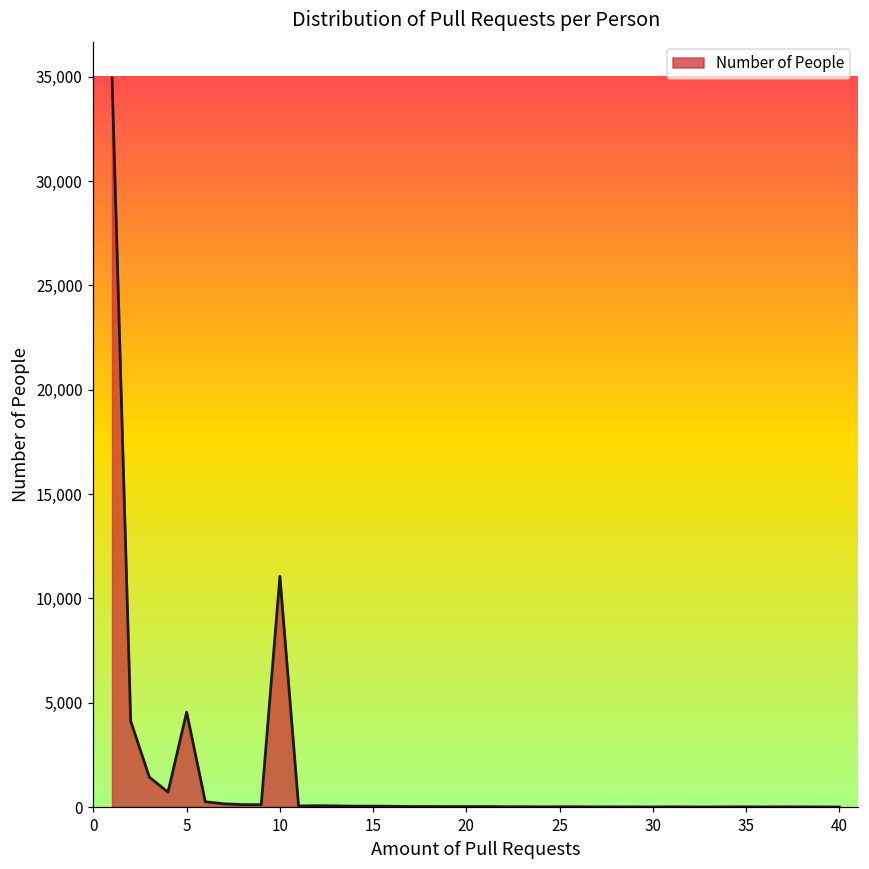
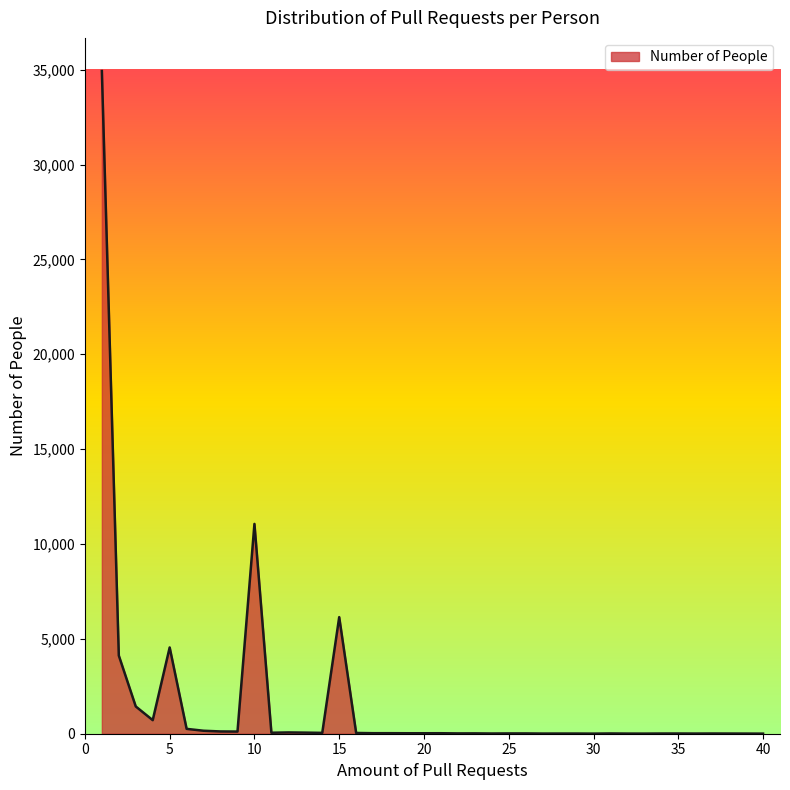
  {
    "5": "4,500",
    "10": "11,100",
-   "15": "0",
+   "15": "6,100",
    "20": "0",
    "25": "0",
    "30": "0",
    "35": "0",
    "40": "0"
  }
